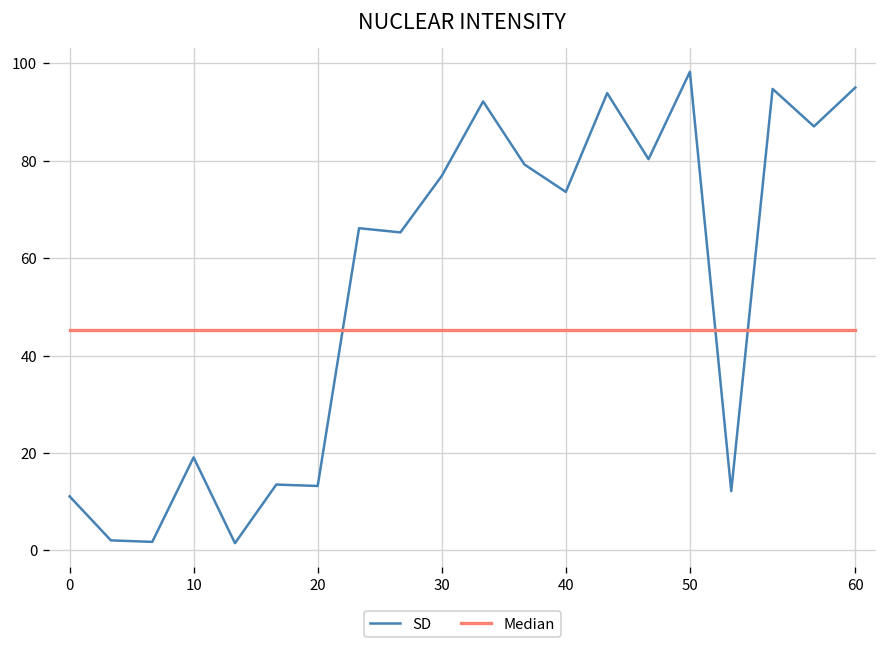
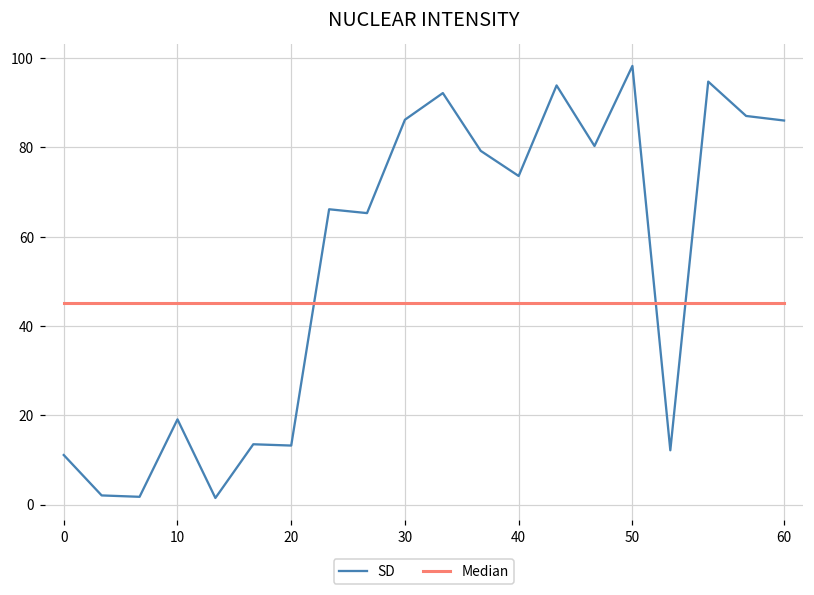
  {
    "SD": {
      "0": 11,
      "20": 13,
-     "30": 77,
+     "30": 86,
      "40": 74,
      "50": 98,
-     "60": 95
+     "60": 86
    },
    "Median": {
      "0": 45,
      "20": 45,
      "30": 45,
      "40": 45,
      "50": 45,
      "60": 45
    }
  }
